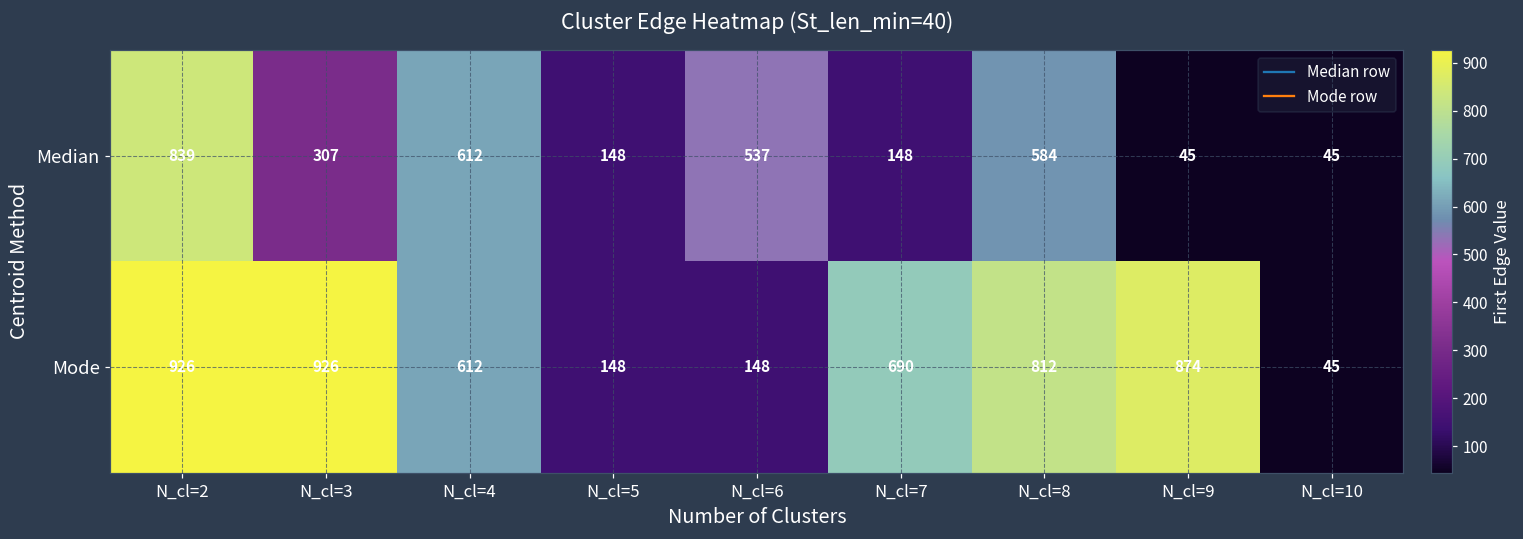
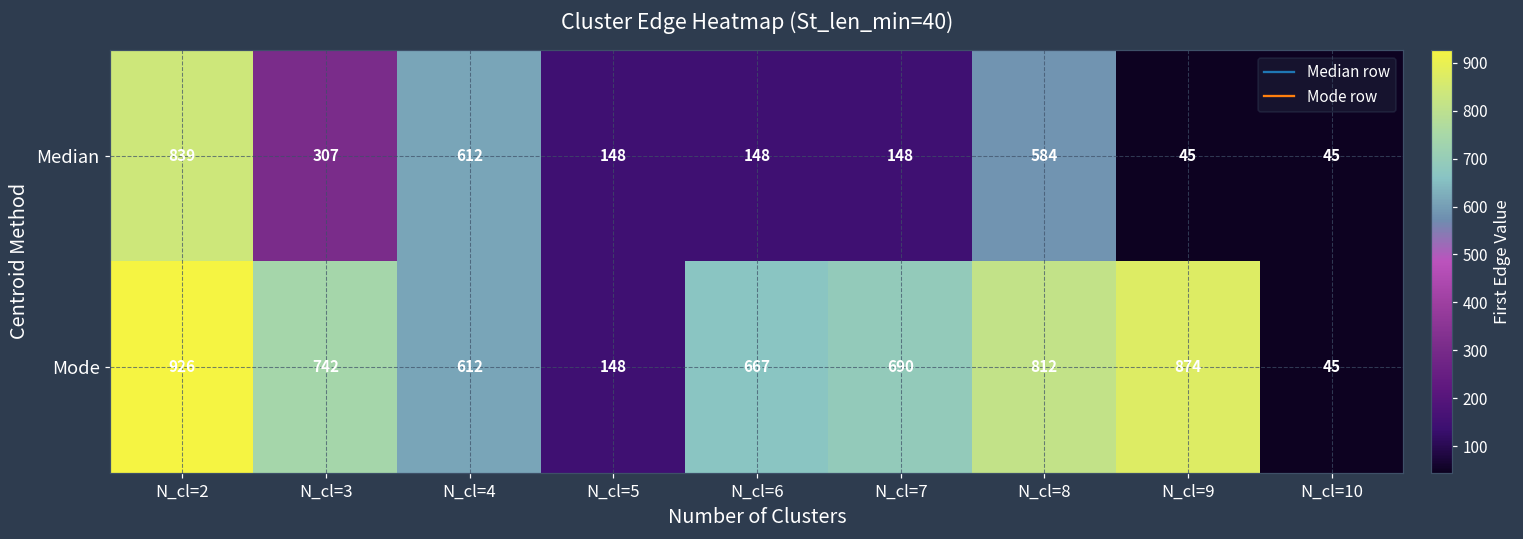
  {
    "Median": {
      "N_cl=2": 839,
      "N_cl=3": 307,
      "N_cl=4": 612,
      "N_cl=5": 148,
-     "N_cl=6": 537,
+     "N_cl=6": 148,
      "N_cl=7": 148,
      "N_cl=8": 584,
      "N_cl=9": 45,
      "N_cl=10": 45
    },
    "Mode": {
      "N_cl=2": 926,
-     "N_cl=3": 926,
+     "N_cl=3": 742,
      "N_cl=4": 612,
      "N_cl=5": 148,
-     "N_cl=6": 148,
+     "N_cl=6": 667,
      "N_cl=7": 690,
      "N_cl=8": 812,
      "N_cl=9": 874,
      "N_cl=10": 45
    }
  }
